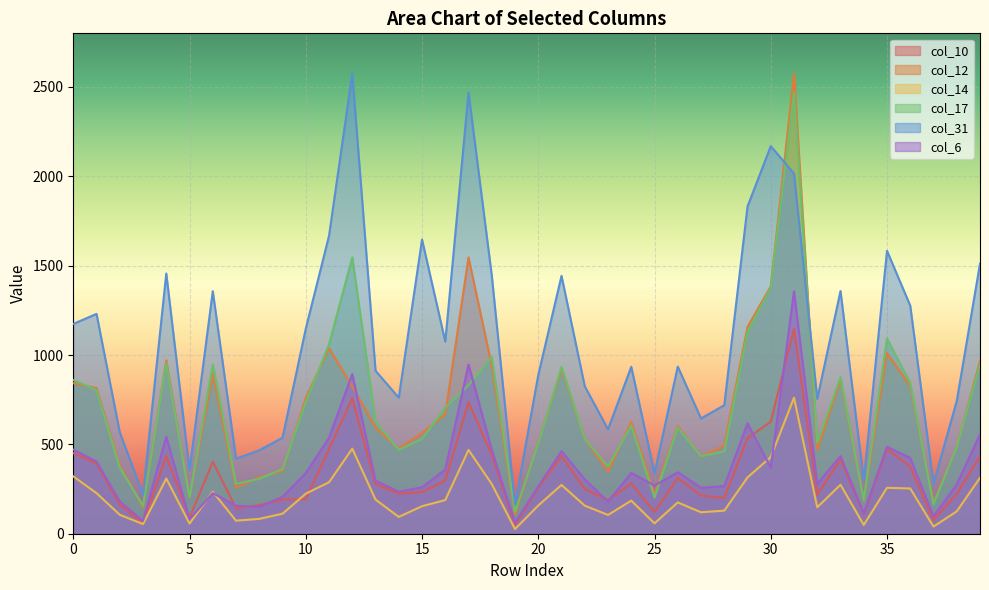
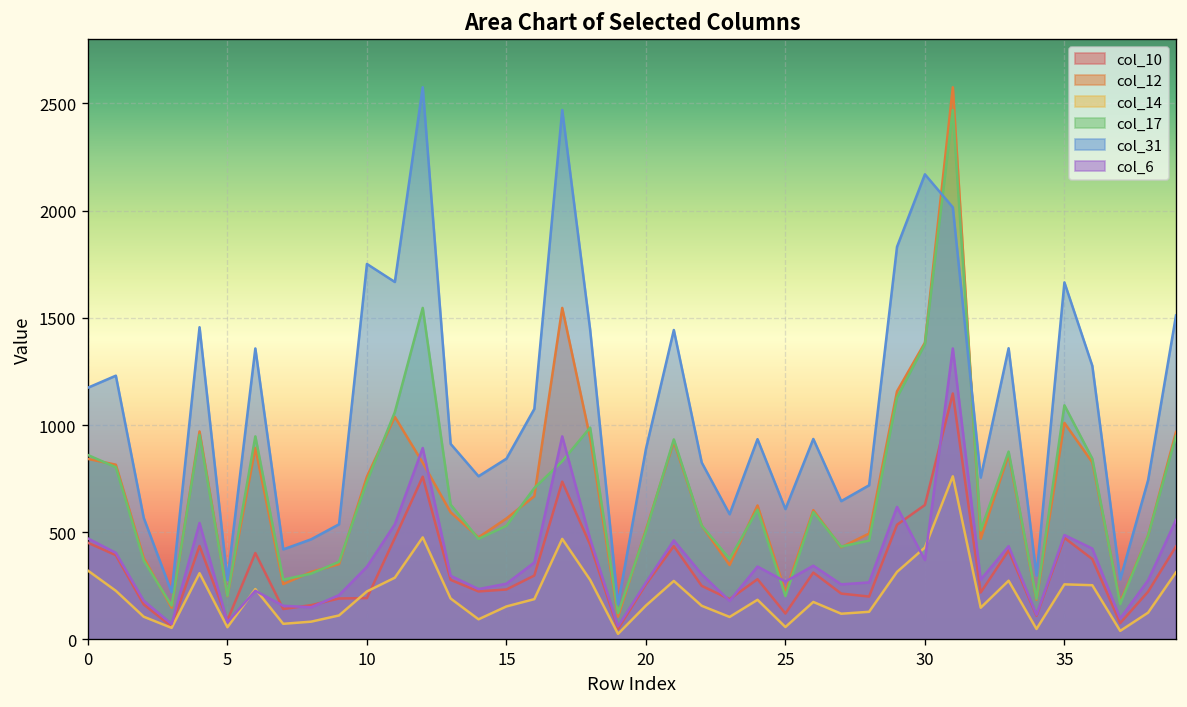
  {
    "col_17": {
      "0": 860,
      "10": 740,
      "15": 530,
      "25": 200,
      "35": 1090
    },
    "col_31": {
      "0": 1170,
-     "5": 360,
-     "10": 1150,
-     "15": 1650,
+     "5": 280,
+     "10": 1750,
+     "15": 840,
      "20": 890,
-     "25": 340,
+     "25": 610,
      "30": 2170,
-     "35": 1580
+     "35": 1670
    },
    "col_6": {
      "0": 470,
      "10": 340,
      "15": 260,
      "25": 270,
      "30": 370
    }
  }
